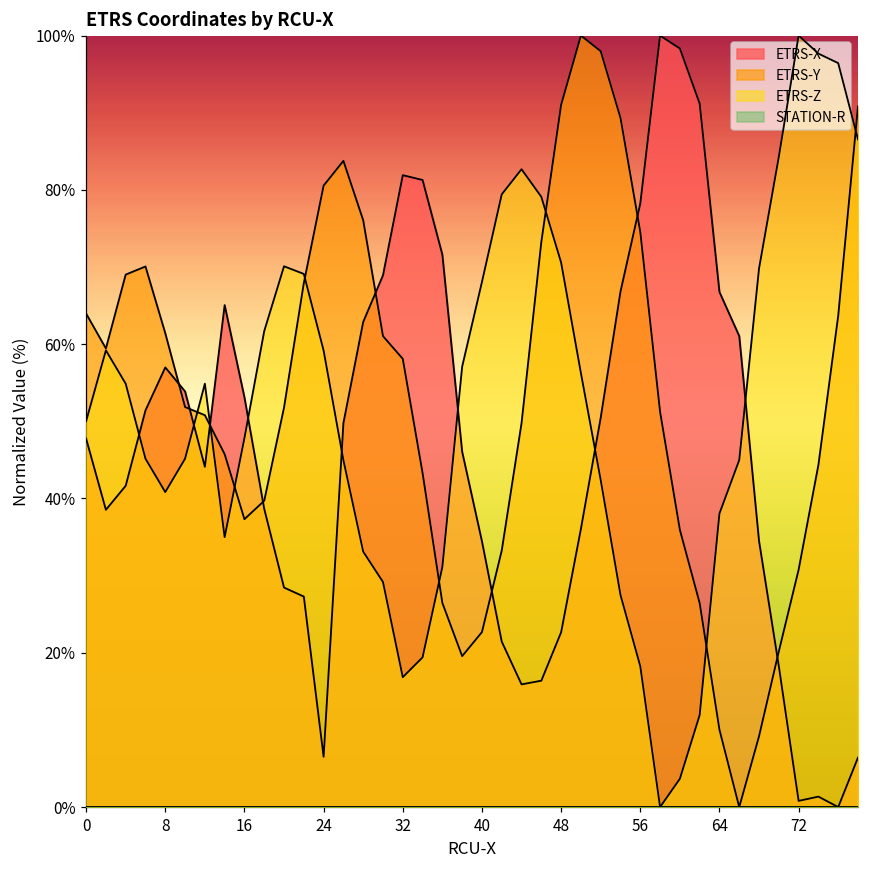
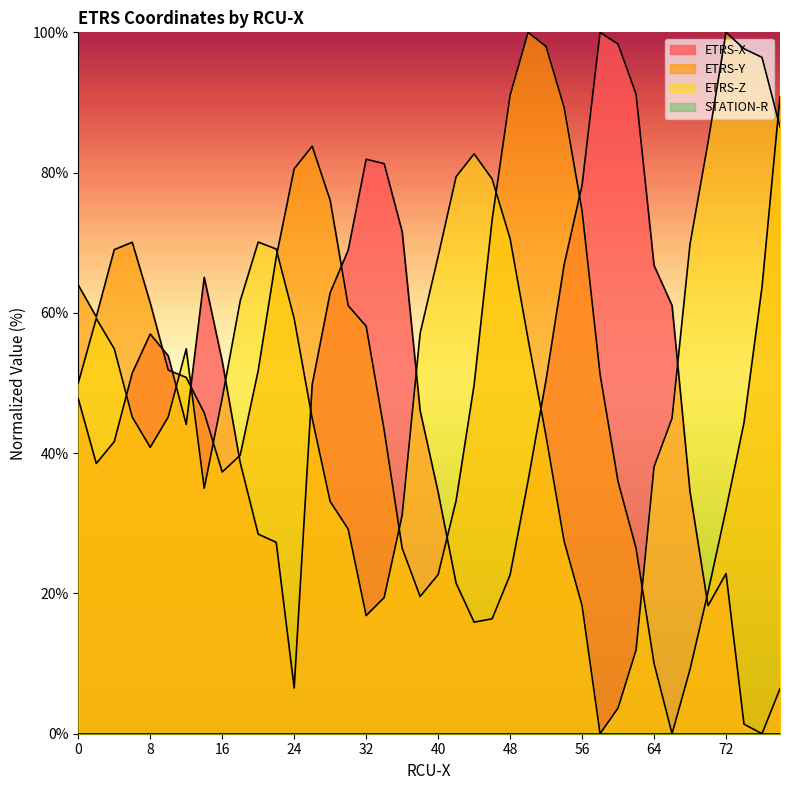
  {
    "ETRS-X": {
      "0": "48%",
      "8": "57%",
      "16": "53%",
      "24": "7%",
      "32": "82%",
      "40": "34%",
      "48": "23%",
      "56": "78%",
      "64": "67%",
-     "72": "1%"
+     "72": "23%"
    },
    "ETRS-Y": {
      "0": "64%",
      "8": "61%",
      "16": "37%",
      "24": "81%",
      "32": "58%",
      "40": "23%",
      "48": "91%",
      "56": "75%",
      "64": "10%",
-     "72": "31%"
+     "72": "32%"
    },
    "ETRS-Z": {
      "0": "50%",
      "8": "41%",
      "16": "48%",
      "24": "59%",
      "32": "17%",
      "40": "68%",
      "48": "71%",
      "56": "18%",
      "64": "38%",
      "72": "100%"
    },
    "STATION-R": {
      "0": "0%",
      "8": "0%",
      "16": "0%",
      "24": "0%",
      "32": "0%",
      "40": "0%",
      "48": "0%",
      "56": "0%",
      "64": "0%",
      "72": "0%"
    }
  }
